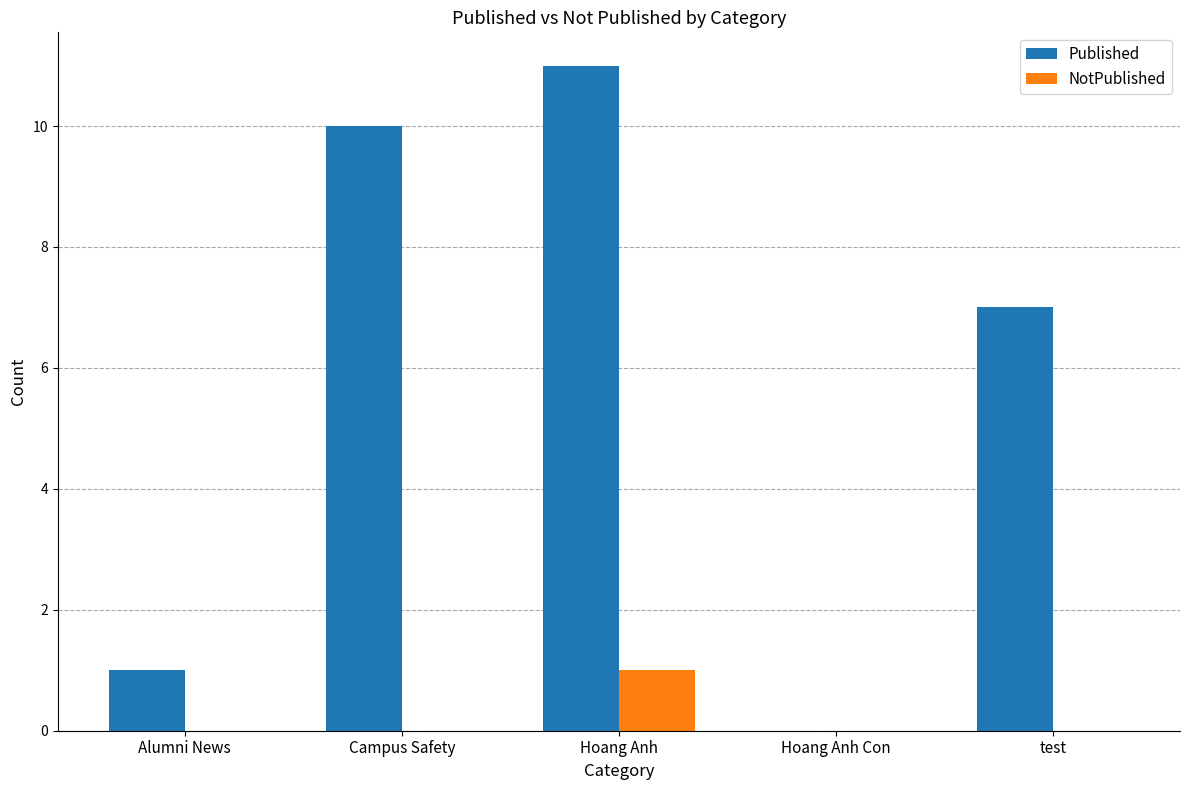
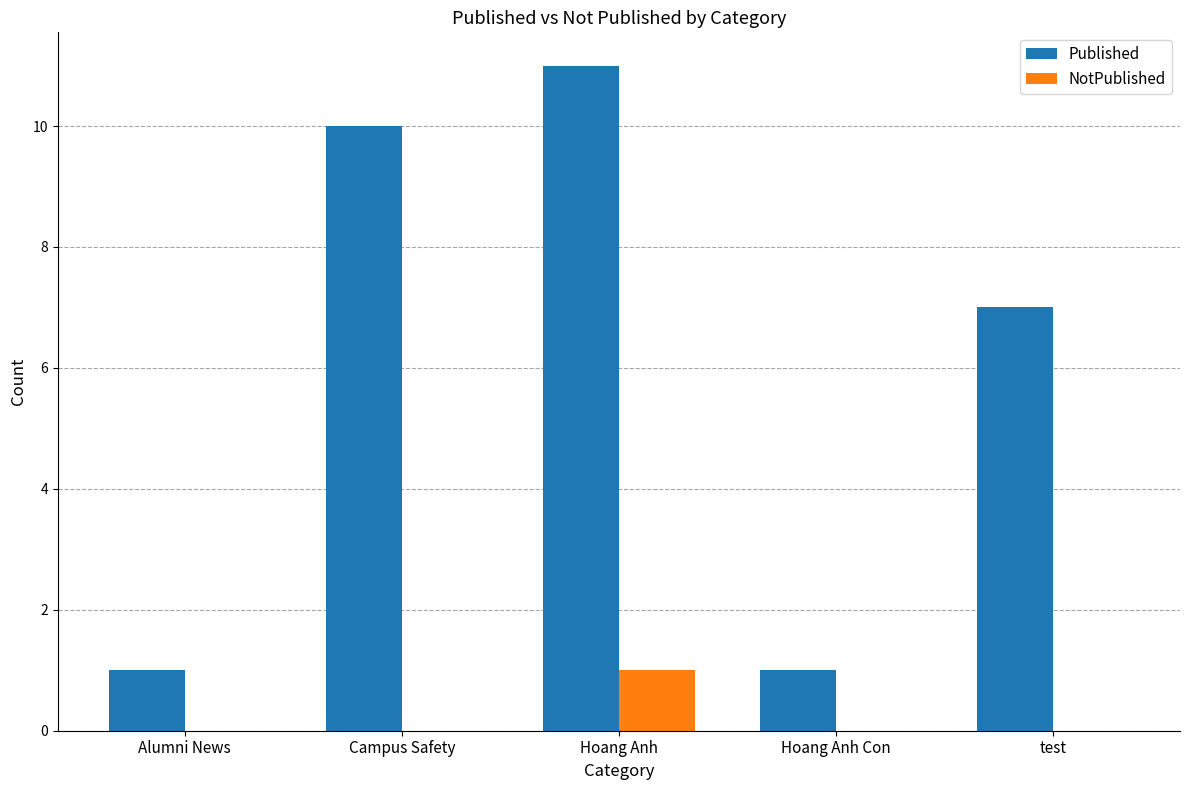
  {
    "Published": {
      "Alumni News": 1,
      "Campus Safety": 10,
      "Hoang Anh": 11,
-     "Hoang Anh Con": 0,
+     "Hoang Anh Con": 1,
      "test": 7
    },
    "NotPublished": {
      "Alumni News": 0,
      "Campus Safety": 0,
      "Hoang Anh": 1,
      "Hoang Anh Con": 0,
      "test": 0
    }
  }
